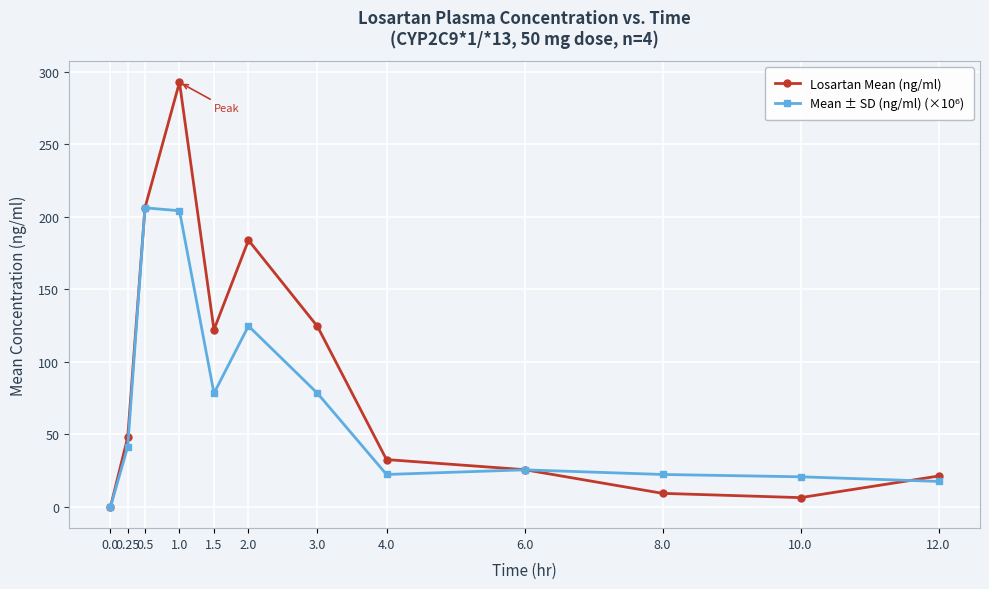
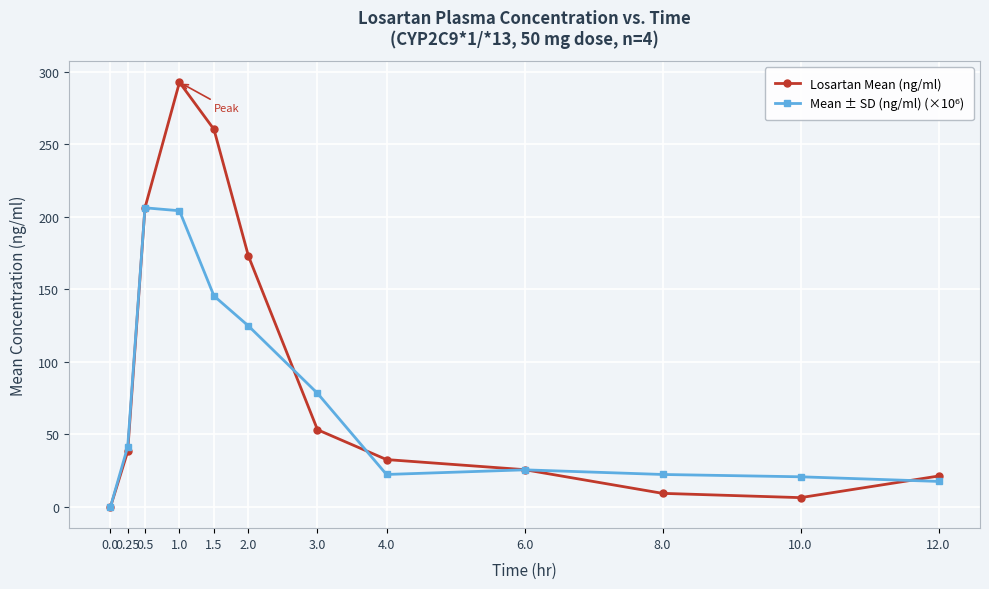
  {
    "Losartan Mean (ng/ml)": {
-     "0.25": 48,
+     "0.25": 38,
      "1.0": 293,
-     "1.5": 122,
-     "2.0": 184,
-     "3.0": 124,
+     "1.5": 260,
+     "2.0": 173,
+     "3.0": 53,
      "4.0": 33,
      "8.0": 9,
      "10.0": 6,
      "12.0": 21
    },
    "Mean ± SD (ng/ml) (×10⁶)": {
      "0.25": 42,
      "1.0": 204,
-     "1.5": 78,
+     "1.5": 145,
      "2.0": 125,
      "3.0": 78,
      "4.0": 22,
      "8.0": 22,
      "10.0": 21,
      "12.0": 18
    }
  }
